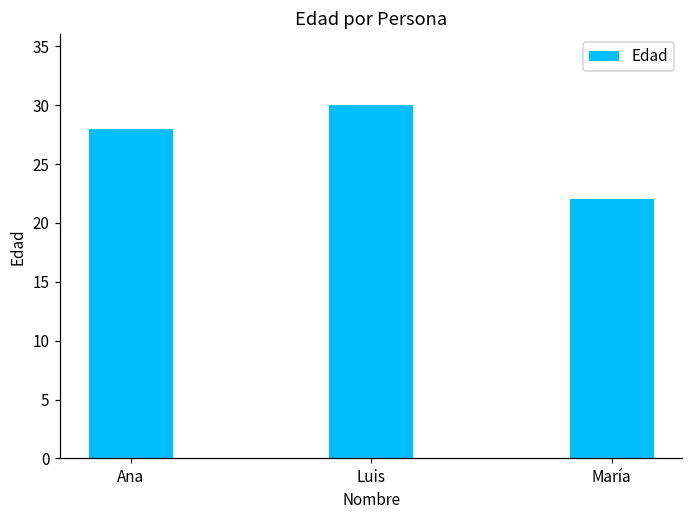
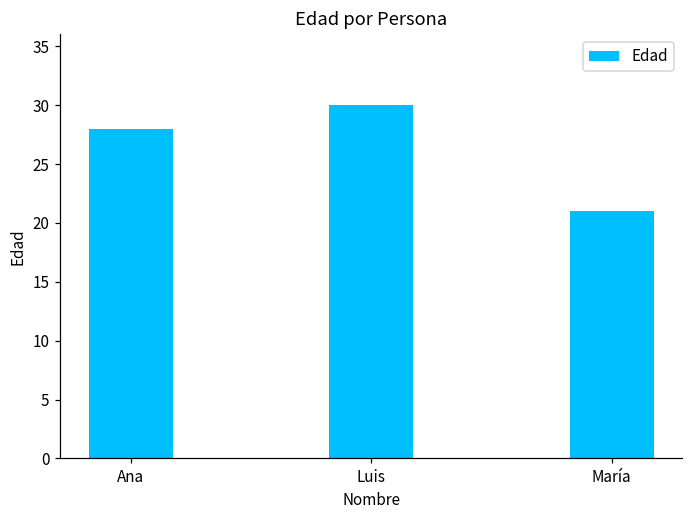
  {
    "Ana": 28,
    "Luis": 30,
-   "María": 22
+   "María": 21
  }
